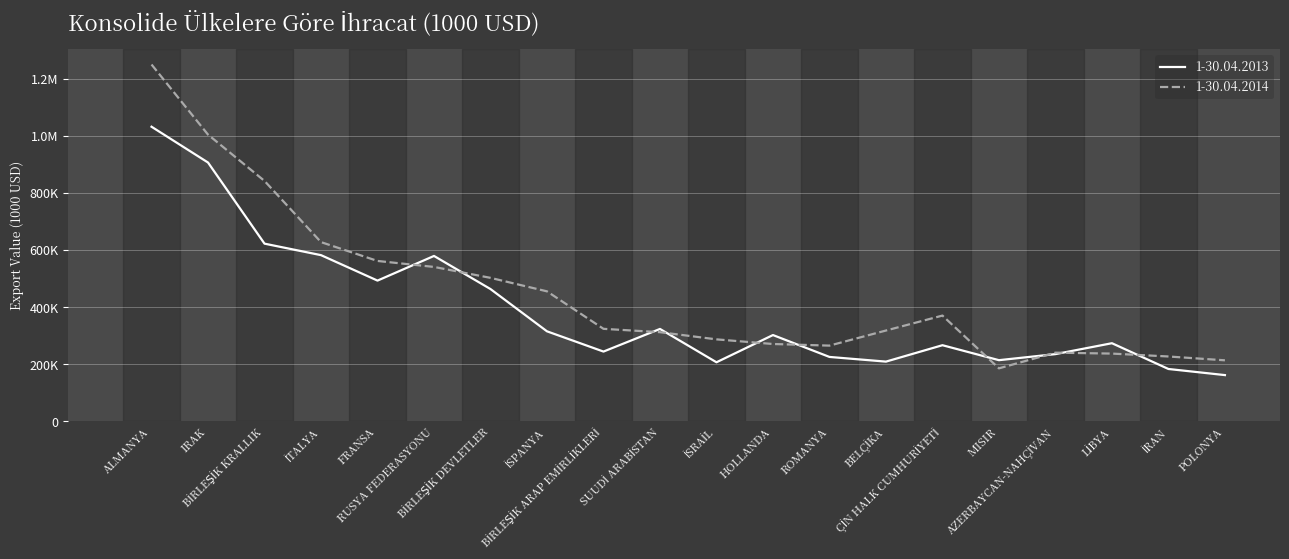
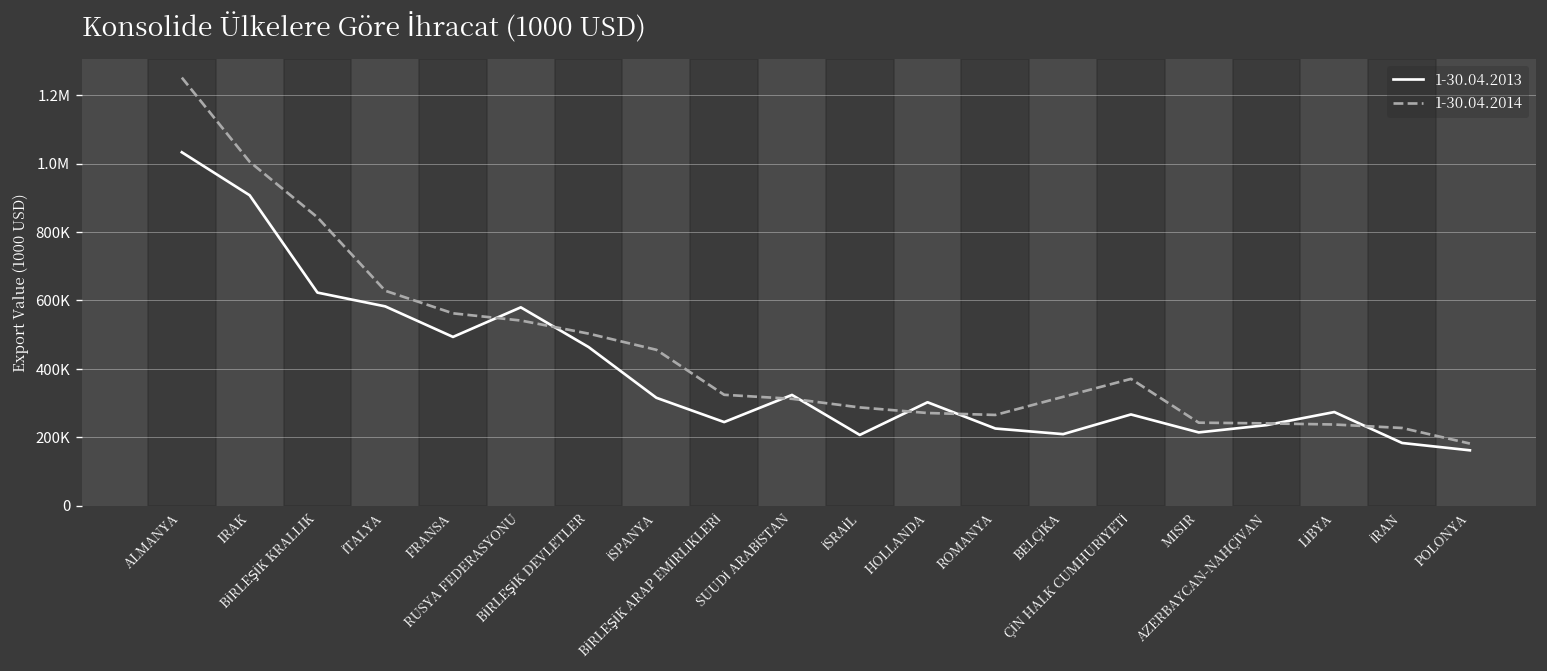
  {
    "1-30.04.2013": {
      "ALMANYA": 1030000,
      "IRAK": 910000,
      "BİRLEŞİK KRALLIK": 620000,
      "İTALYA": 580000,
      "FRANSA": 490000,
      "RUSYA FEDERASYONU": 580000,
      "BİRLEŞİK DEVLETLER": 460000,
      "İSPANYA": 320000,
      "BİRLEŞİK ARAP EMİRLİKLERİ": 240000,
      "SUUDİ ARABİSTAN": 320000,
      "İSRAİL": 210000,
      "HOLLANDA": 300000,
      "ROMANYA": 230000,
      "BELÇİKA": 210000,
      "ÇİN HALK CUMHURİYETİ": 270000,
      "MISIR": 210000,
      "LİBYA": 270000,
      "İRAN": 180000,
      "POLONYA": 160000
    },
    "1-30.04.2014": {
      "ALMANYA": 1250000,
      "IRAK": 1010000,
      "BİRLEŞİK KRALLIK": 840000,
      "İTALYA": 630000,
      "FRANSA": 560000,
      "RUSYA FEDERASYONU": 540000,
      "BİRLEŞİK DEVLETLER": 500000,
      "İSPANYA": 460000,
      "BİRLEŞİK ARAP EMİRLİKLERİ": 320000,
      "SUUDİ ARABİSTAN": 310000,
      "İSRAİL": 290000,
      "HOLLANDA": 270000,
      "ROMANYA": 270000,
      "BELÇİKA": 320000,
      "ÇİN HALK CUMHURİYETİ": 370000,
-     "MISIR": 190000,
+     "MISIR": 240000,
      "LİBYA": 240000,
      "İRAN": 230000,
-     "POLONYA": 210000
+     "POLONYA": 180000
    }
  }
